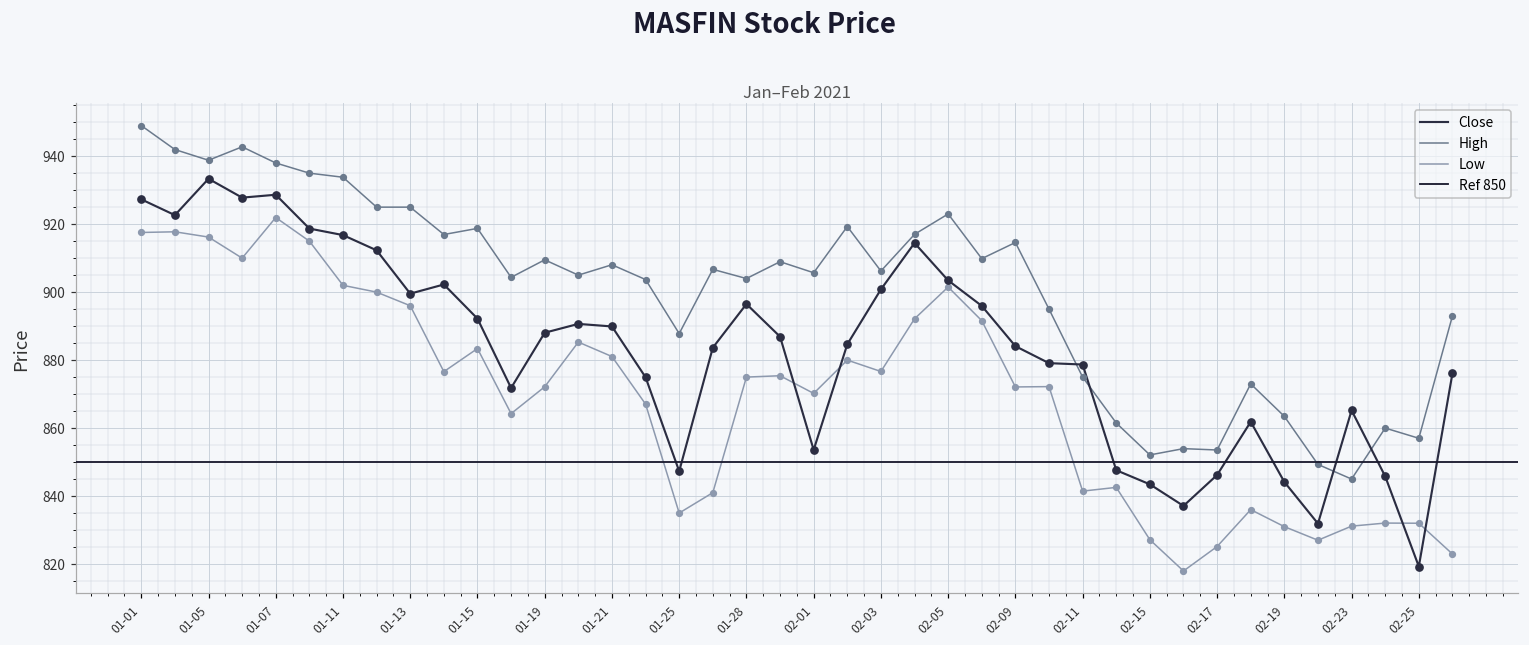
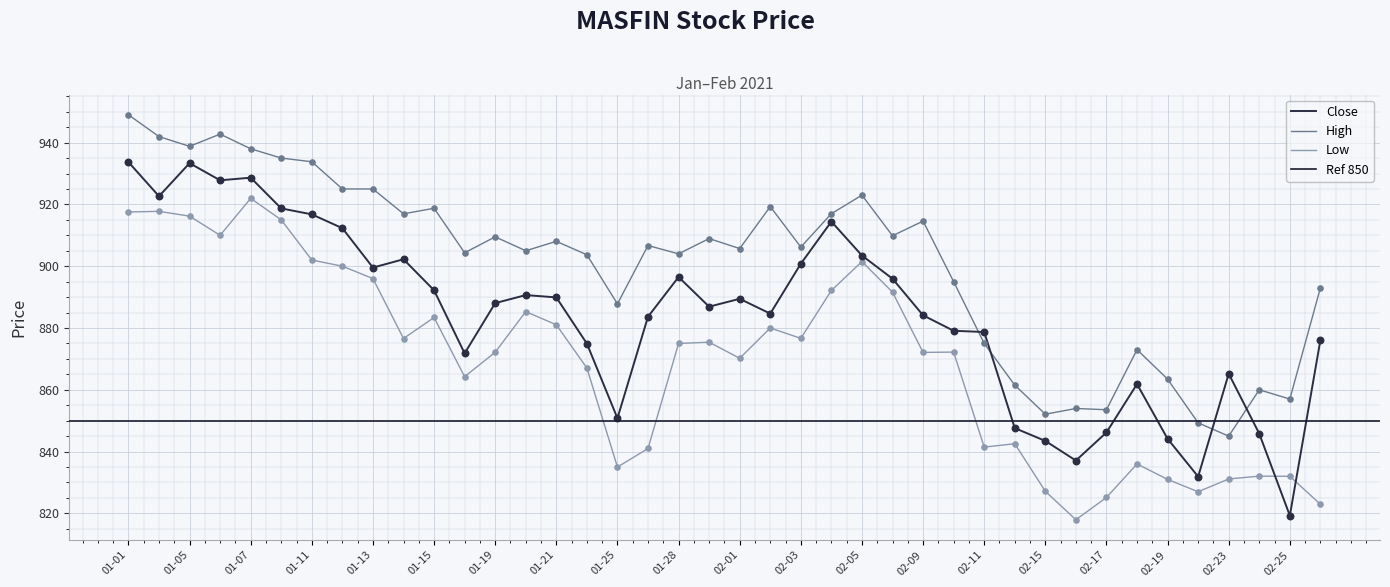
  {
    "Close": {
-     "01-01": 927,
+     "01-01": 934,
      "01-05": 933,
      "01-07": 929,
      "01-11": 917,
      "01-13": 900,
      "01-15": 892,
      "01-19": 888,
      "01-21": 890,
-     "01-25": 847,
+     "01-25": 851,
      "01-28": 897,
-     "02-01": 854,
+     "02-01": 889,
      "02-03": 901,
      "02-05": 903,
      "02-09": 884,
      "02-11": 879,
      "02-15": 843,
      "02-17": 846,
      "02-19": 844,
      "02-23": 865,
      "02-25": 819
    }
  }
